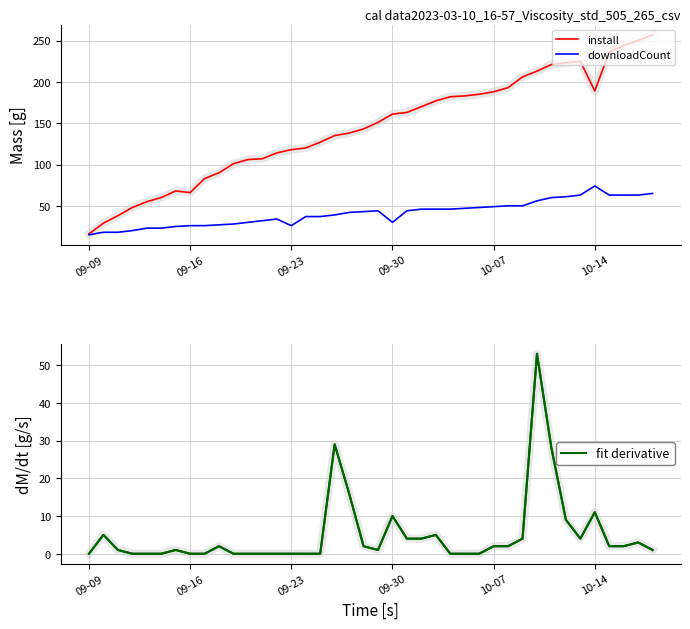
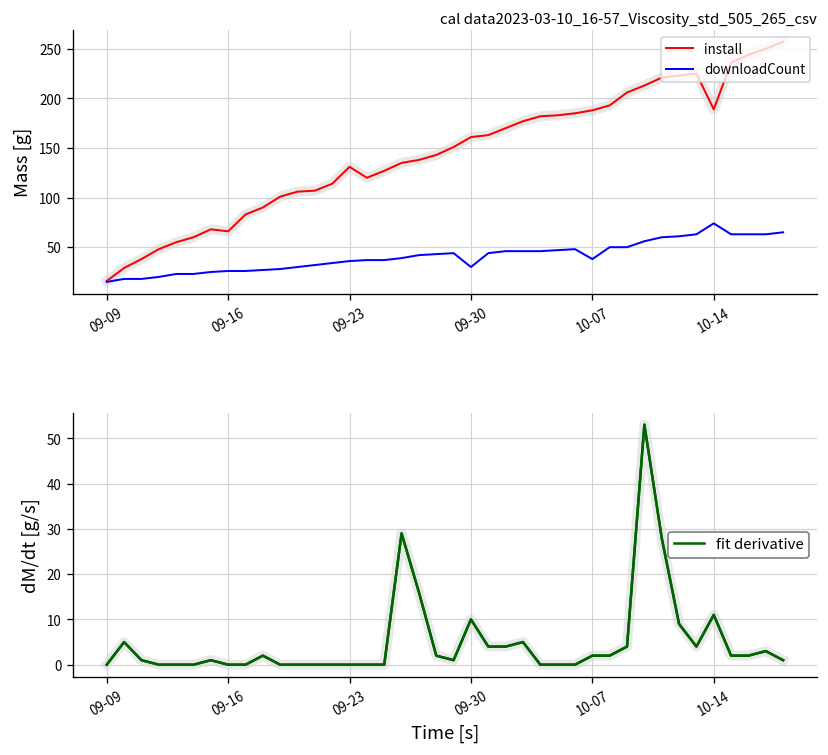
  {
    "cal data2023-03-10_16-57_Viscosity_std_505_265_csv": {
      "install": {
        "09-16": 70,
-       "09-23": 120,
+       "09-23": 130,
        "09-30": 160,
        "10-07": 190,
        "10-14": 190
      },
      "downloadCount": {
        "09-16": 30,
-       "09-23": 30,
+       "09-23": 40,
        "09-30": 30,
-       "10-07": 50,
+       "10-07": 40,
        "10-14": 70
      }
    }
  }
